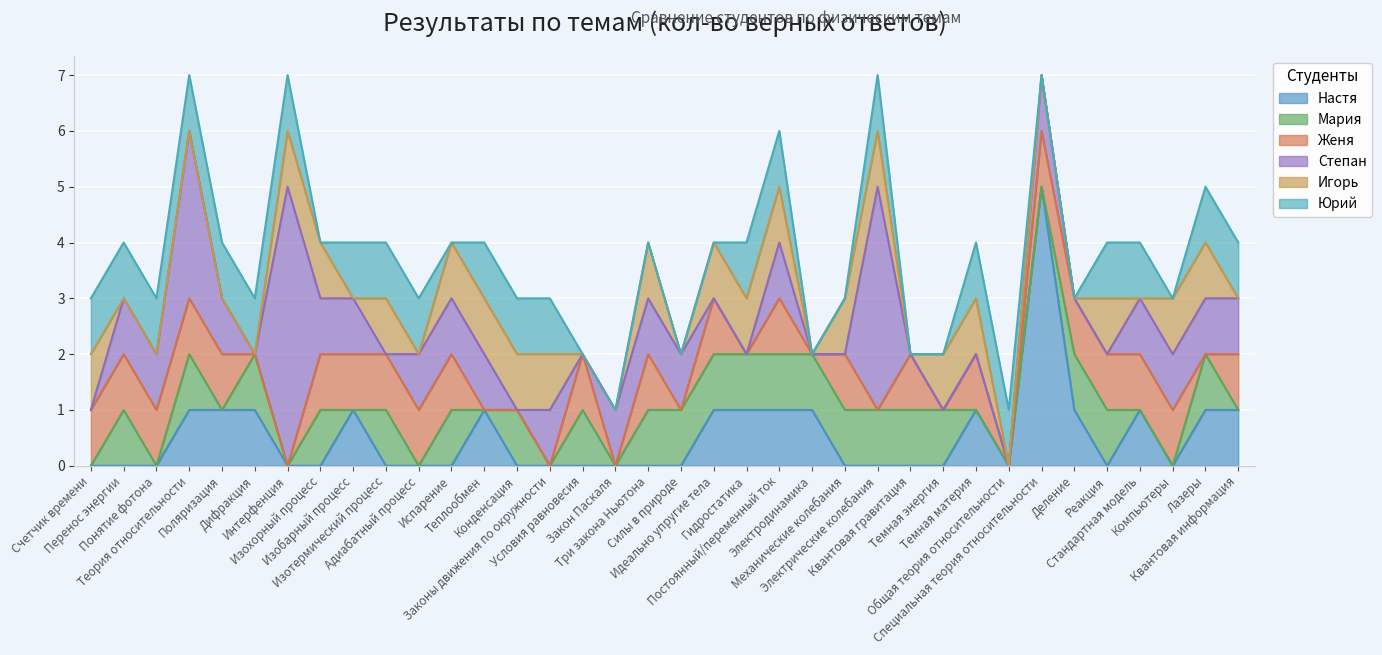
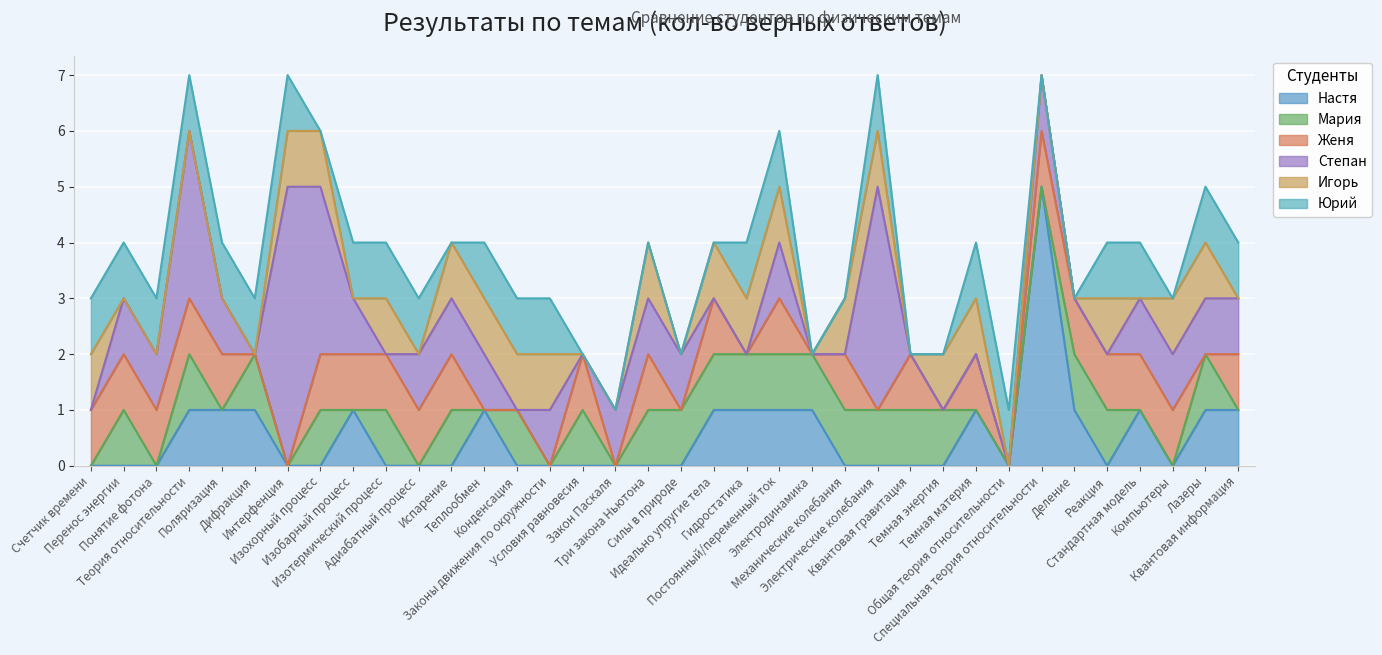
  {
    "Мария": {
      "Перенос энергии": 1,
      "Теория относительности": 1,
      "Изохорный процесс": 1,
      "Изотермический процесс": 1,
      "Испарение": 1,
      "Условия равновесия": 1,
      "Три закона Ньютона": 1,
      "Идеально упругие тела": 1,
      "Постоянный/переменный ток": 1,
      "Механические колебания": 1,
      "Квантовая гравитация": 1,
      "Деление": 1,
      "Реакция": 1
    },
    "Степан": {
      "Интерфенция": 5,
-     "Изохорный процесс": 1,
+     "Изохорный процесс": 3,
      "Испарение": 1,
      "Теплообмен": 1,
      "Законы движения по окружности": 1,
      "Три закона Ньютона": 1,
      "Постоянный/переменный ток": 1,
      "Электрические колебания": 4,
      "Компьютеры": 1,
      "Лазеры": 1
    }
  }
